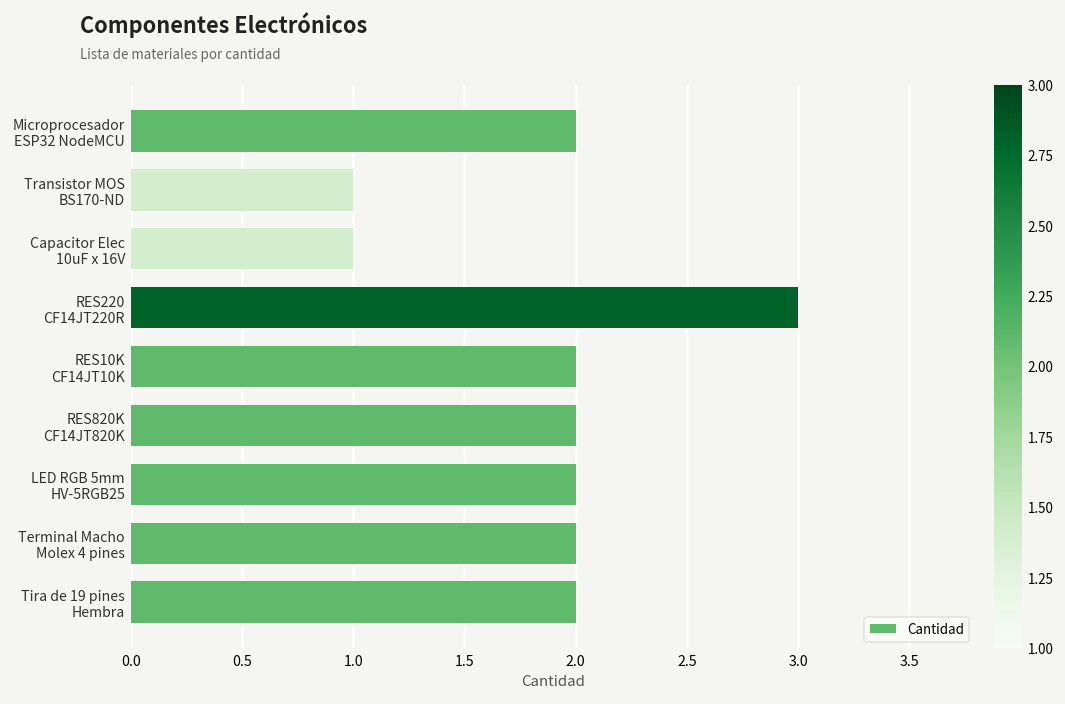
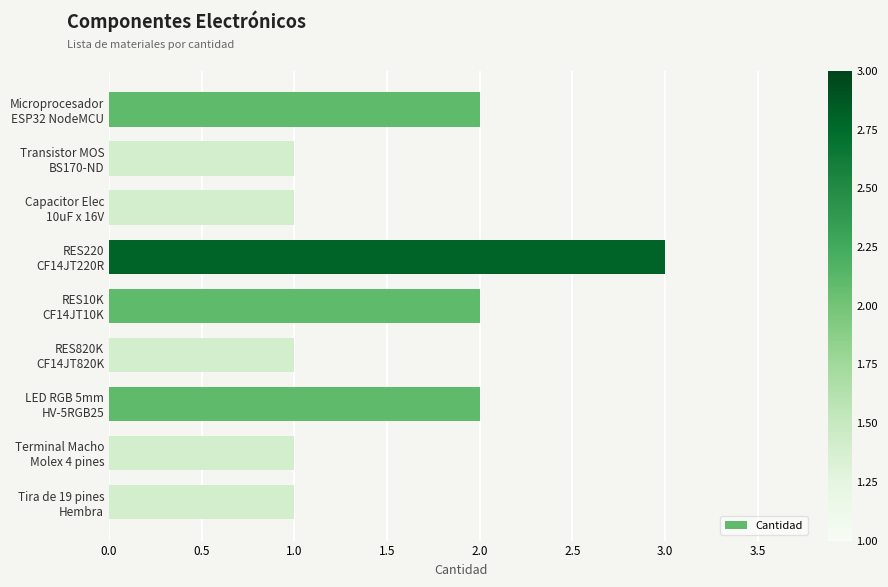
  {
    "Microprocesador ESP32 NodeMCU": 2,
    "Transistor MOS BS170-ND": 1,
    "Capacitor Elec 10uF x 16V": 1,
    "RES220 CF14JT220R": 3,
    "RES10K CF14JT10K": 2,
-   "RES820K CF14JT820K": 2,
+   "RES820K CF14JT820K": 1,
    "LED RGB 5mm HV-5RGB25": 2,
-   "Terminal Macho Molex 4 pines": 2,
-   "Tira de 19 pines Hembra": 2
+   "Terminal Macho Molex 4 pines": 1,
+   "Tira de 19 pines Hembra": 1
  }
